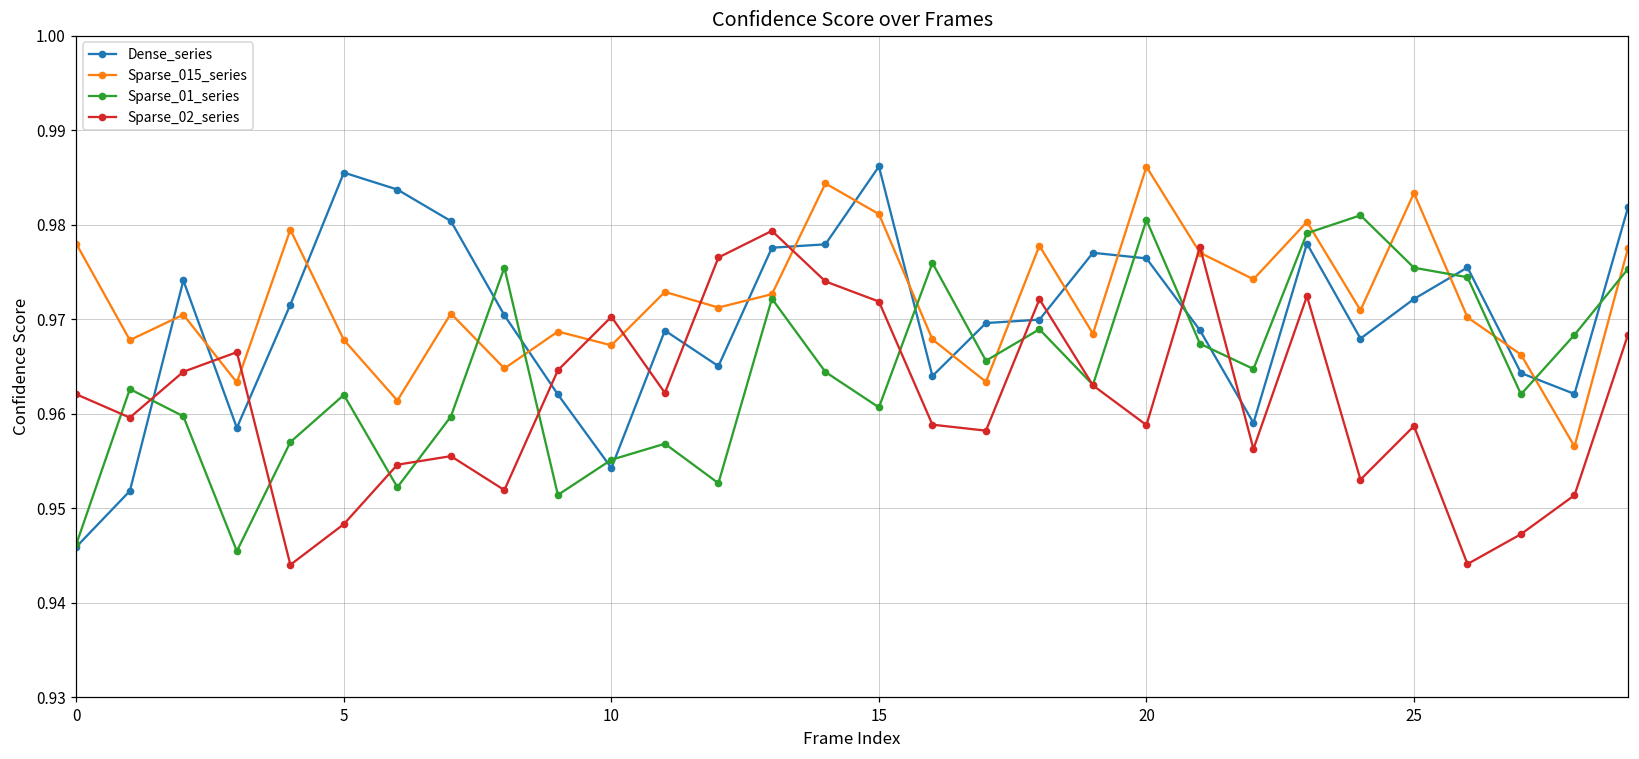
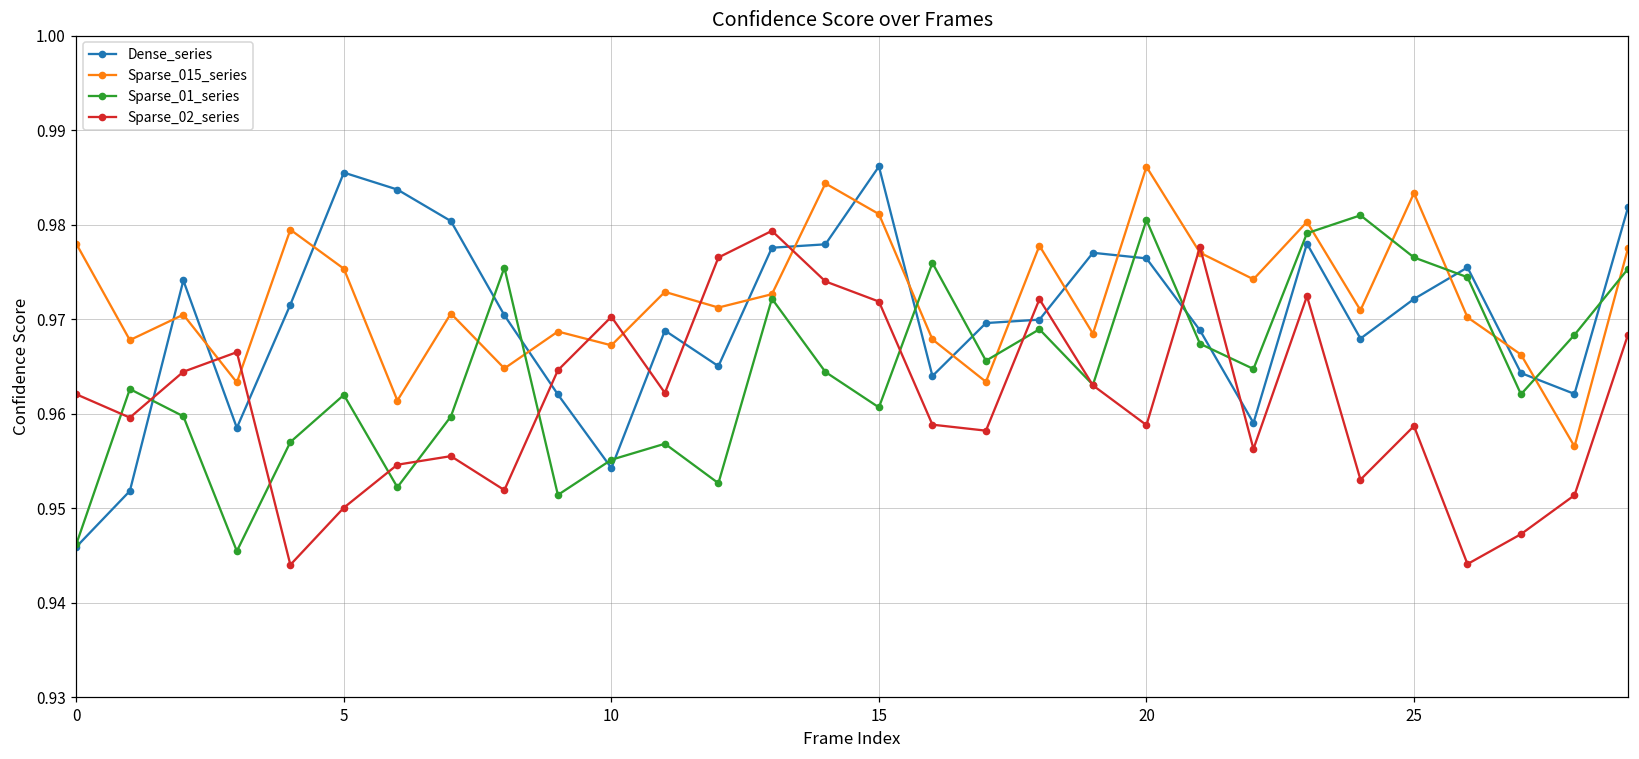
  {
    "Dense_series": {
      "5": 0.985,
      "10": 0.954,
      "15": 0.986,
      "20": 0.976,
      "25": 0.972
    },
    "Sparse_015_series": {
      "0": 0.978,
-     "5": 0.968,
+     "5": 0.975,
      "10": 0.967,
      "15": 0.981,
      "20": 0.986,
      "25": 0.983
    },
    "Sparse_01_series": {
      "5": 0.962,
      "10": 0.955,
      "15": 0.961,
      "20": 0.980,
-     "25": 0.975
+     "25": 0.977
    },
    "Sparse_02_series": {
      "0": 0.962,
-     "5": 0.948,
+     "5": 0.950,
      "10": 0.970,
      "15": 0.972,
      "20": 0.959,
      "25": 0.959
    }
  }
